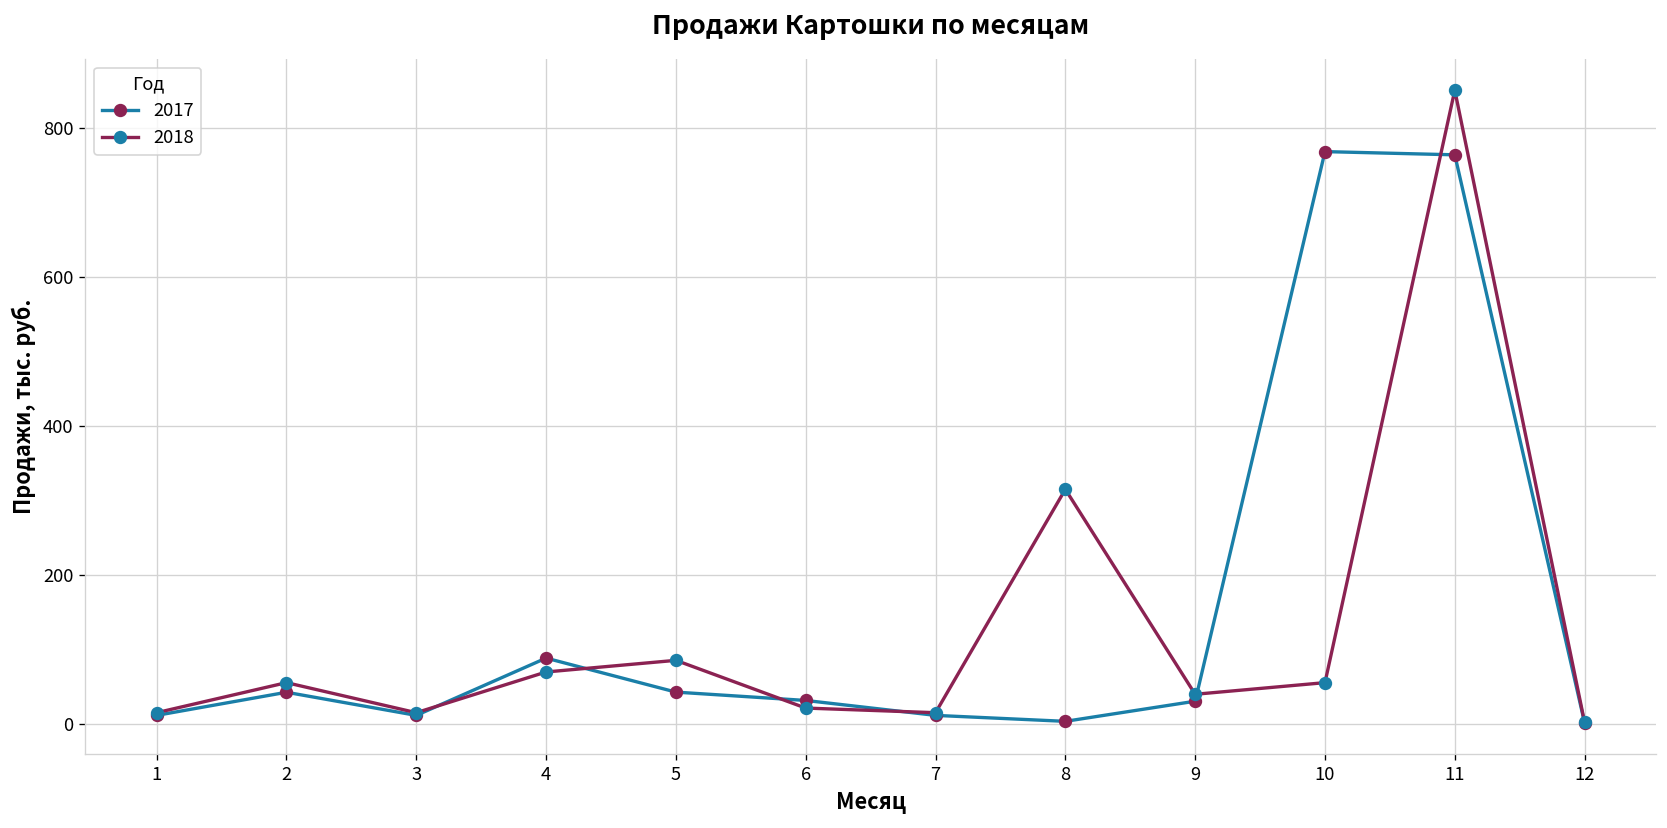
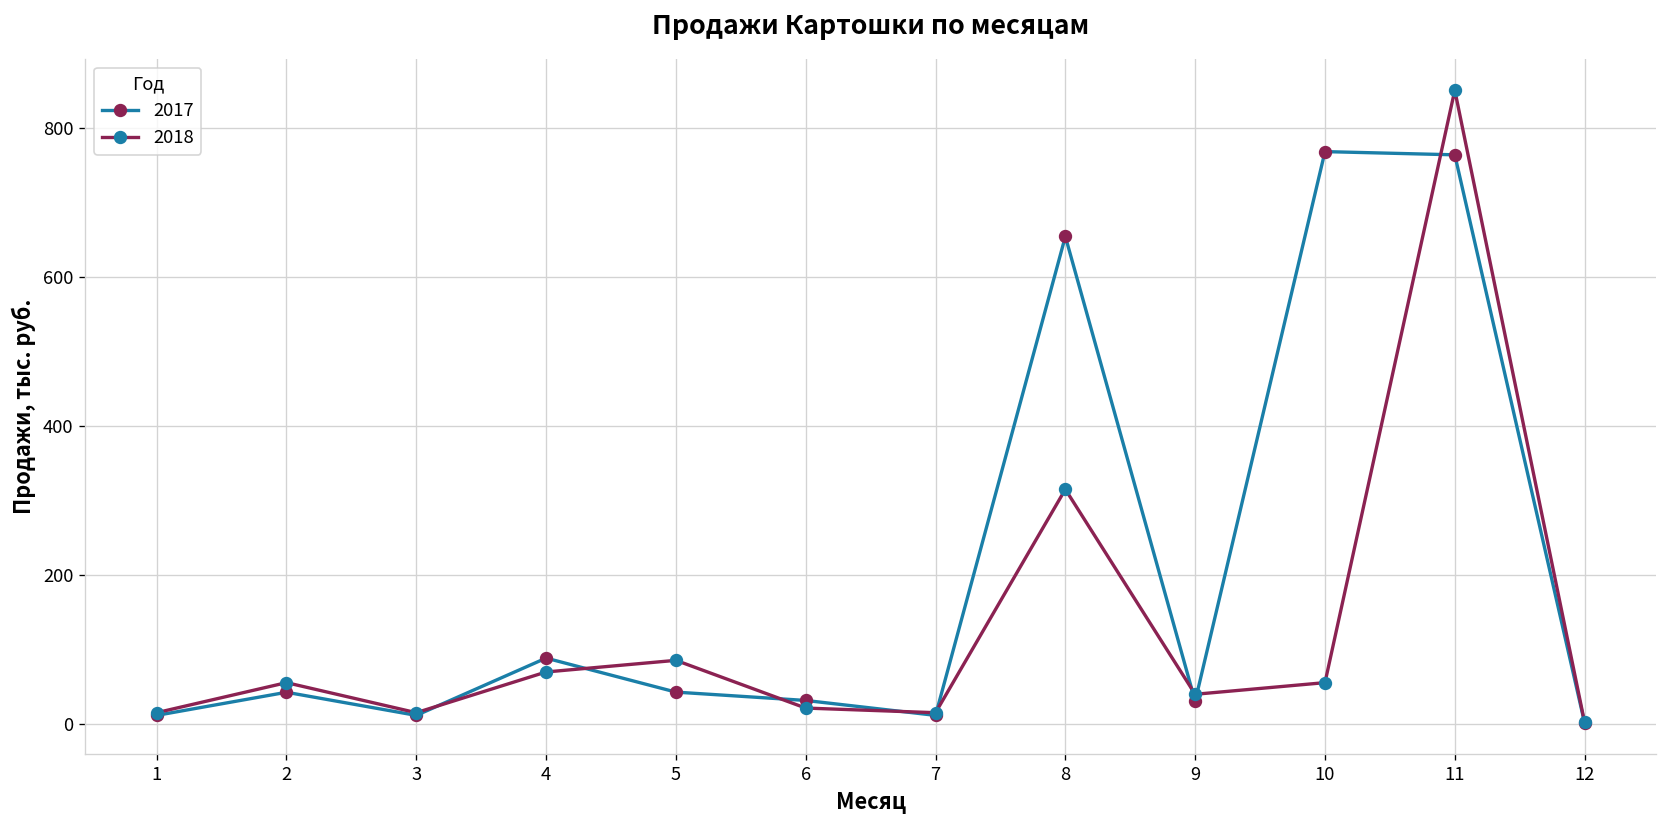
  {
    "2017": {
      "2": 40,
      "4": 90,
      "5": 40,
      "6": 30,
-     "8": 0,
+     "8": 650,
      "9": 30,
      "10": 770,
      "11": 760
    },
    "2018": {
      "2": 60,
      "4": 70,
      "5": 90,
      "6": 20,
      "8": 320,
      "9": 40,
      "10": 60,
      "11": 850
    }
  }
